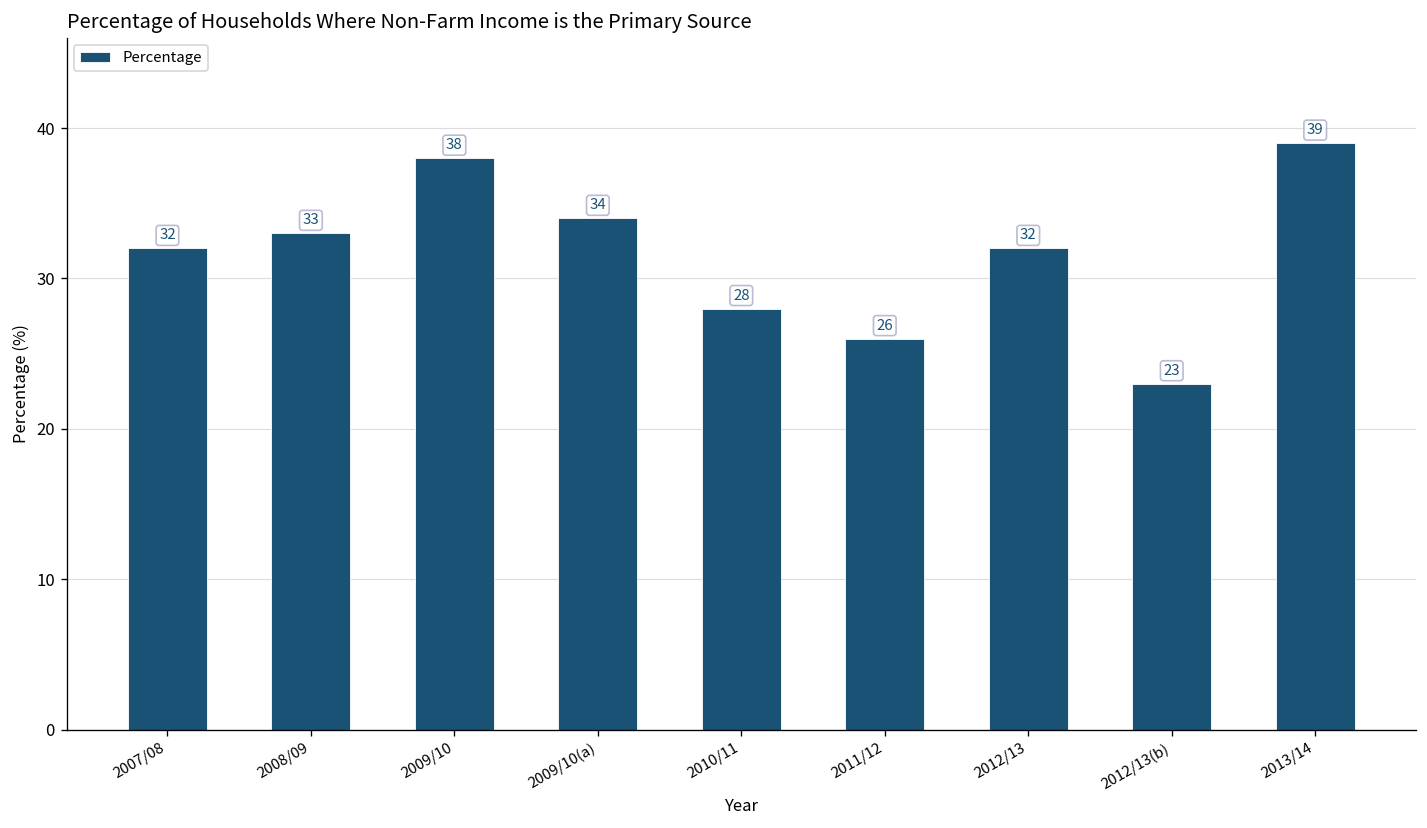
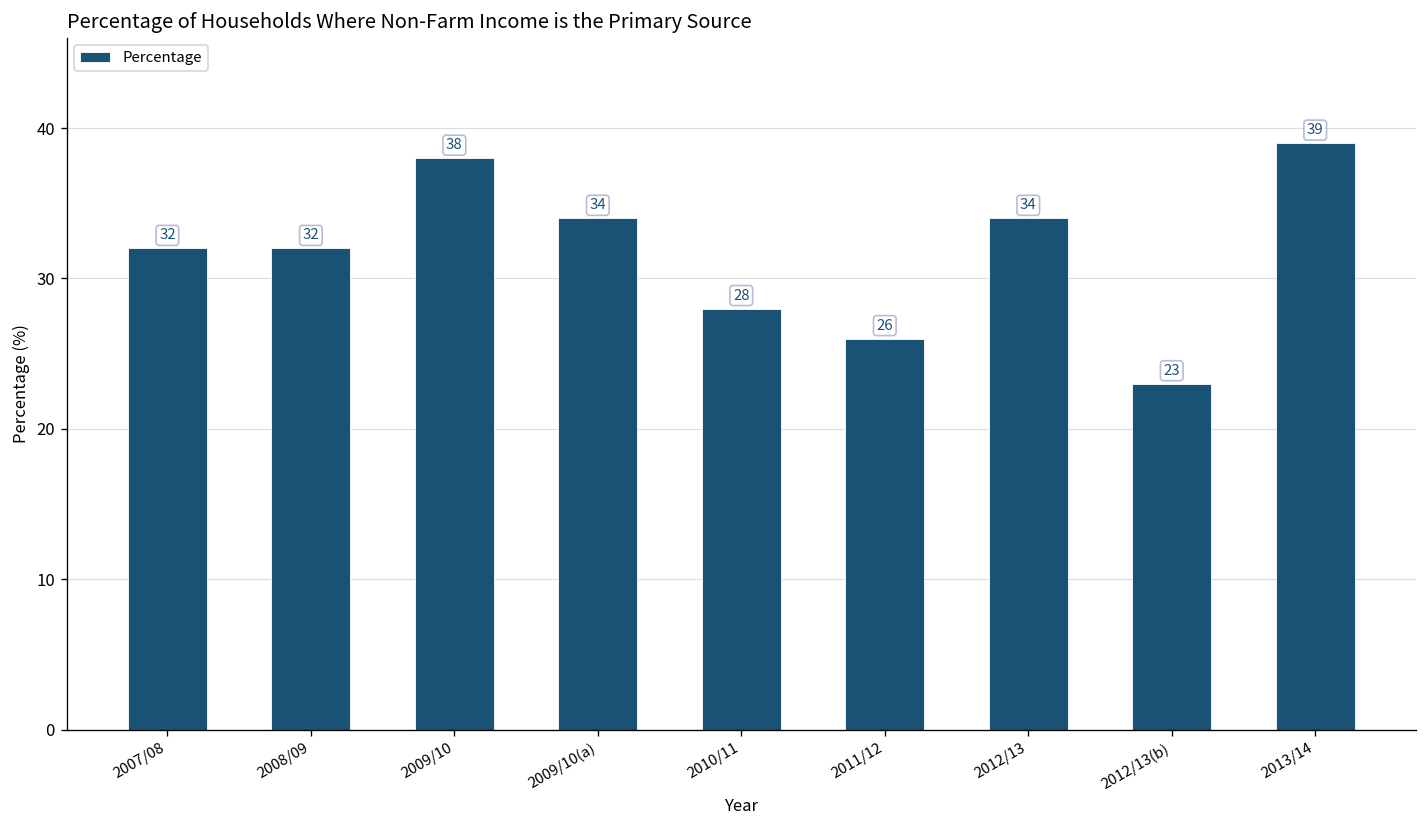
  {
-   "2008/09": 33,
-   "2012/13": 32
+   "2008/09": 32,
+   "2012/13": 34
  }
